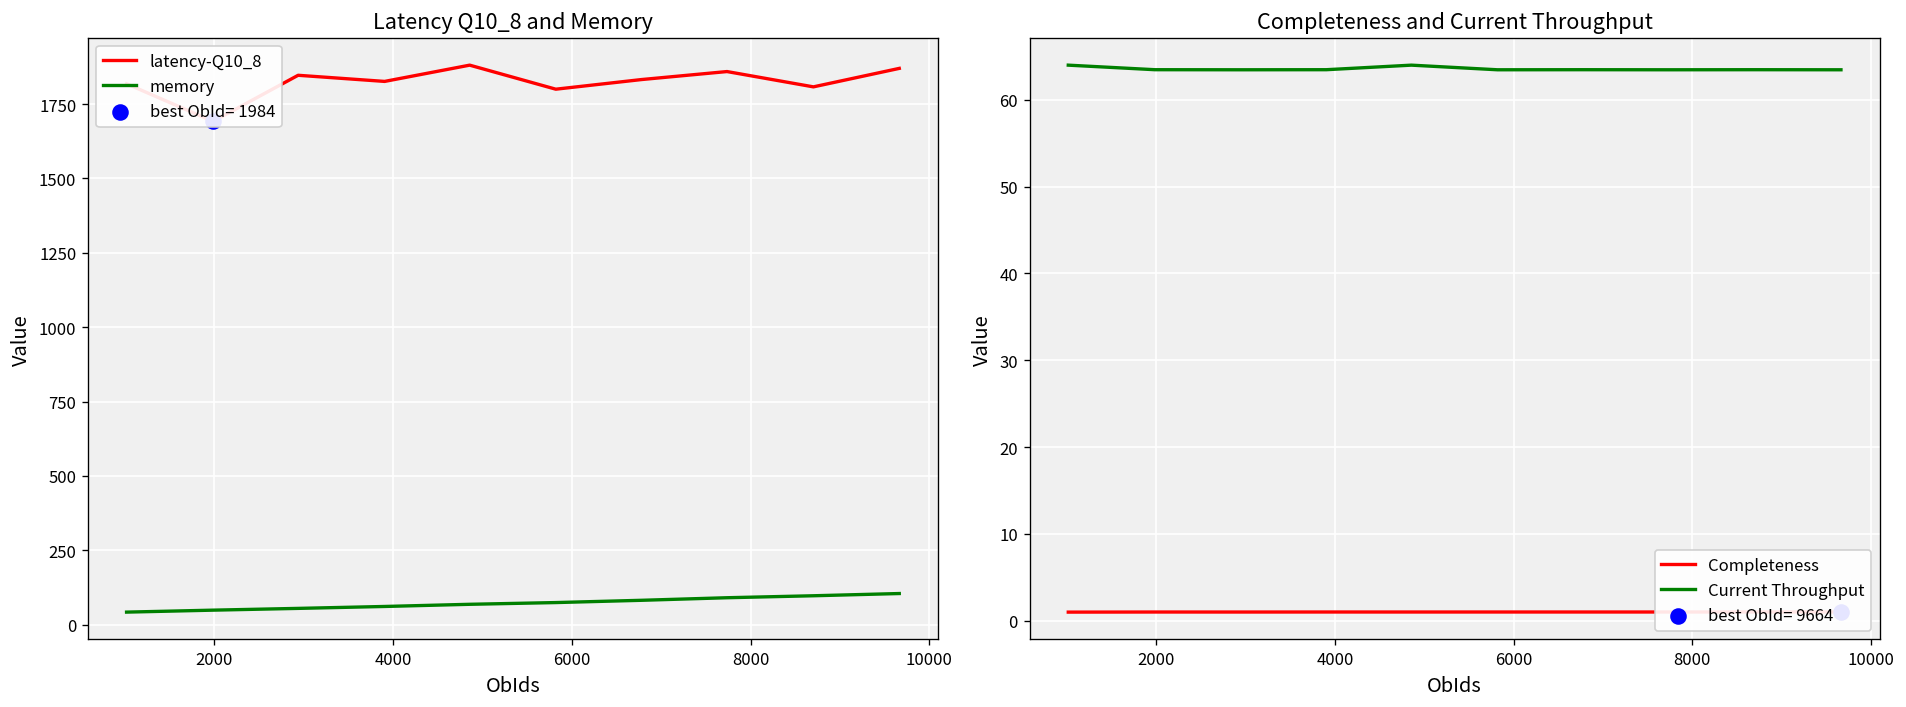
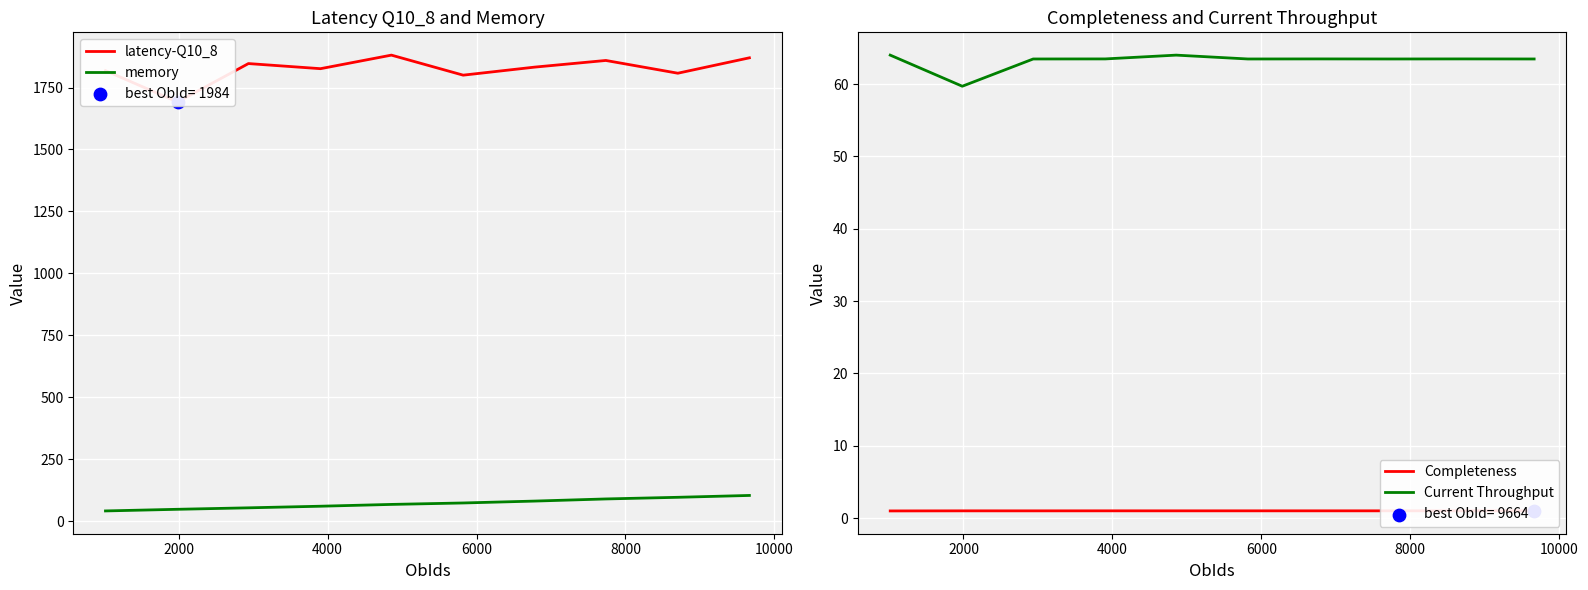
  {
    "Latency Q10_8 and Memory": {
      "memory": {
        "2000": 50
      }
    },
    "Completeness and Current Throughput": {
      "Completeness": {
        "2000": 1
      },
      "Current Throughput": {
-       "2000": 63
+       "2000": 60
      }
    }
  }
